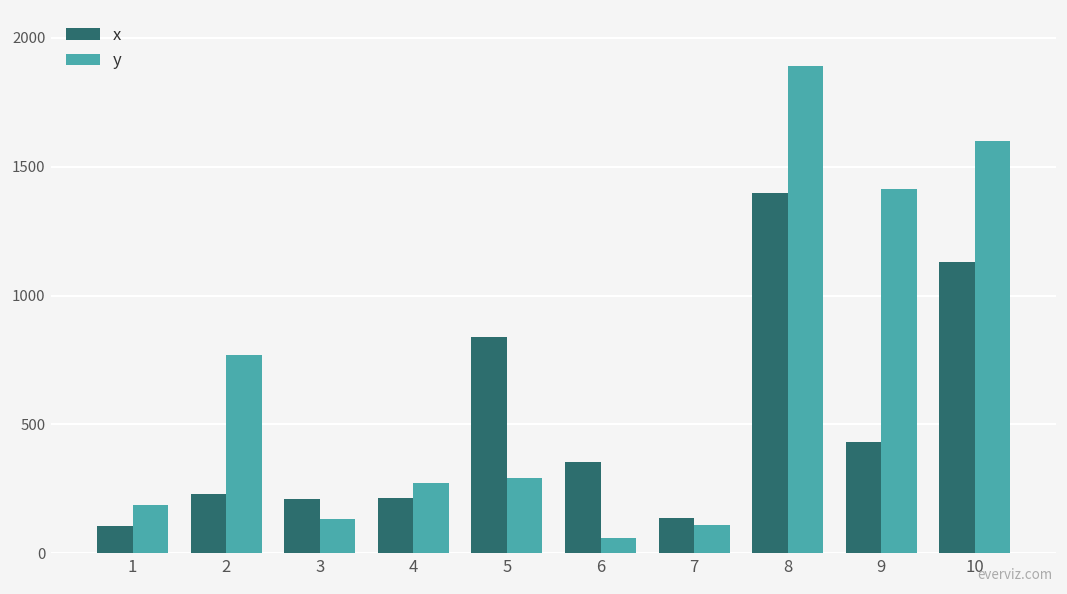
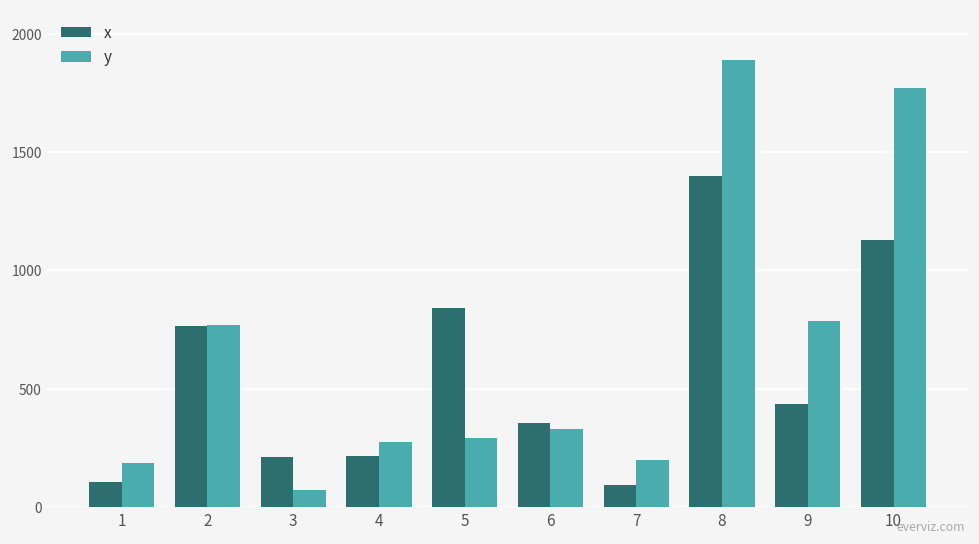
  {
    "x": {
      "1": 110,
-     "2": 230,
+     "2": 770,
      "3": 210,
      "4": 220,
      "5": 840,
      "6": 360,
-     "7": 140,
+     "7": 90,
      "8": 1400,
      "9": 430,
      "10": 1130
    },
    "y": {
      "1": 190,
      "2": 770,
-     "3": 130,
+     "3": 70,
      "4": 270,
      "5": 290,
-     "6": 60,
-     "7": 110,
+     "6": 330,
+     "7": 200,
      "8": 1890,
-     "9": 1410,
-     "10": 1600
+     "9": 790,
+     "10": 1770
    }
  }
